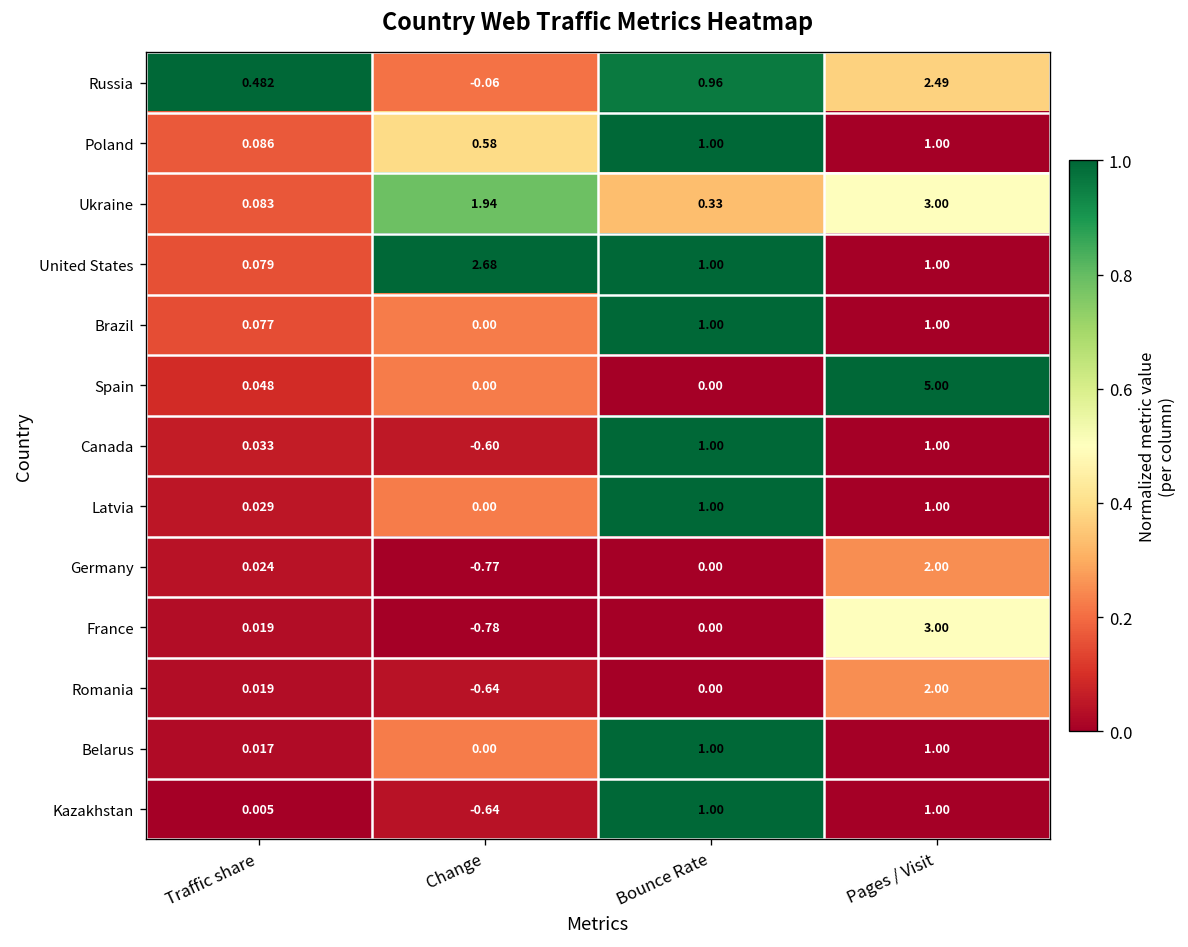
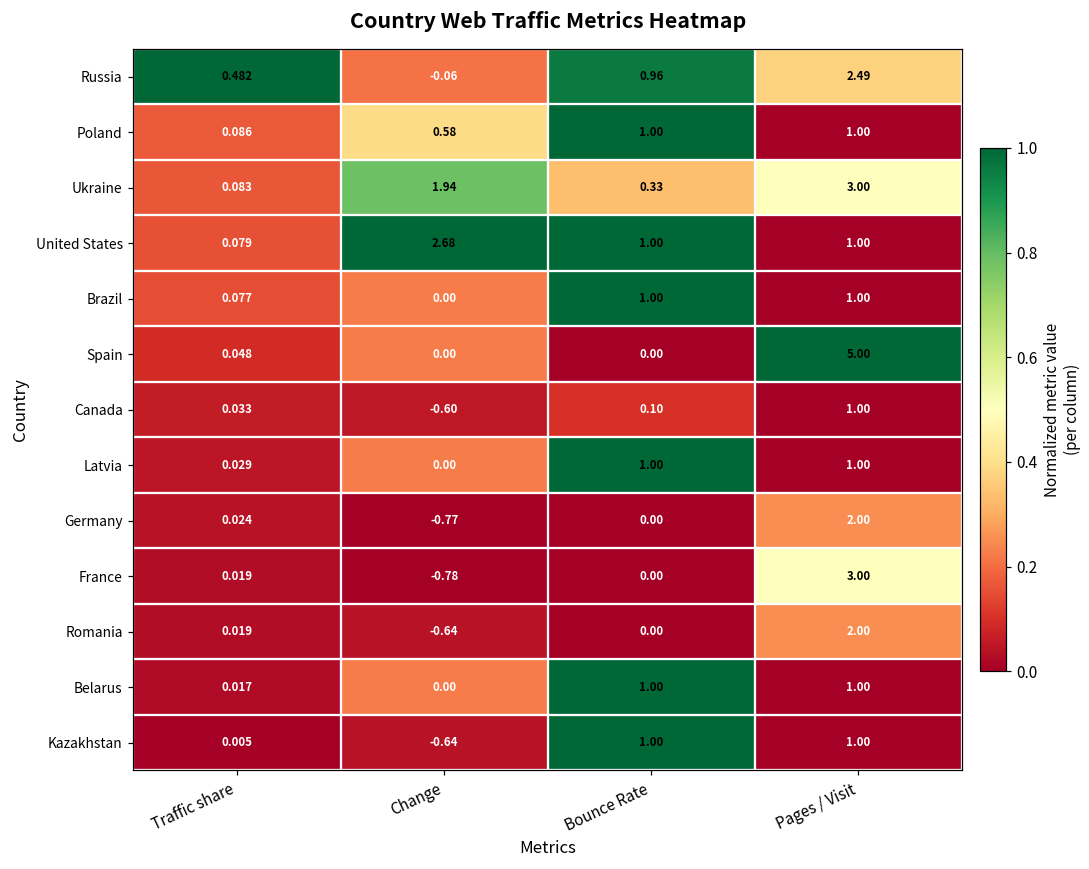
  {
    "Russia": {
      "Traffic share": 0.482,
      "Change": -0.06,
      "Bounce Rate": 0.96,
      "Pages / Visit": 2.49
    },
    "Poland": {
      "Traffic share": 0.086,
      "Change": 0.58,
      "Bounce Rate": 1.00,
      "Pages / Visit": 1.00
    },
    "Ukraine": {
      "Traffic share": 0.083,
      "Change": 1.94,
      "Bounce Rate": 0.33,
      "Pages / Visit": 3.00
    },
    "United States": {
      "Traffic share": 0.079,
      "Change": 2.68,
      "Bounce Rate": 1.00,
      "Pages / Visit": 1.00
    },
    "Brazil": {
      "Traffic share": 0.077,
      "Change": 0.00,
      "Bounce Rate": 1.00,
      "Pages / Visit": 1.00
    },
    "Spain": {
      "Traffic share": 0.048,
      "Change": 0.00,
      "Bounce Rate": 0.00,
      "Pages / Visit": 5.00
    },
    "Canada": {
      "Traffic share": 0.033,
      "Change": -0.60,
-     "Bounce Rate": 1.00,
+     "Bounce Rate": 0.10,
      "Pages / Visit": 1.00
    },
    "Latvia": {
      "Traffic share": 0.029,
      "Change": 0.00,
      "Bounce Rate": 1.00,
      "Pages / Visit": 1.00
    },
    "Germany": {
      "Traffic share": 0.024,
      "Change": -0.77,
      "Bounce Rate": 0.00,
      "Pages / Visit": 2.00
    },
    "France": {
      "Traffic share": 0.019,
      "Change": -0.78,
      "Bounce Rate": 0.00,
      "Pages / Visit": 3.00
    },
    "Romania": {
      "Traffic share": 0.019,
      "Change": -0.64,
      "Bounce Rate": 0.00,
      "Pages / Visit": 2.00
    },
    "Belarus": {
      "Traffic share": 0.017,
      "Change": 0.00,
      "Bounce Rate": 1.00,
      "Pages / Visit": 1.00
    },
    "Kazakhstan": {
      "Traffic share": 0.005,
      "Change": -0.64,
      "Bounce Rate": 1.00,
      "Pages / Visit": 1.00
    }
  }
